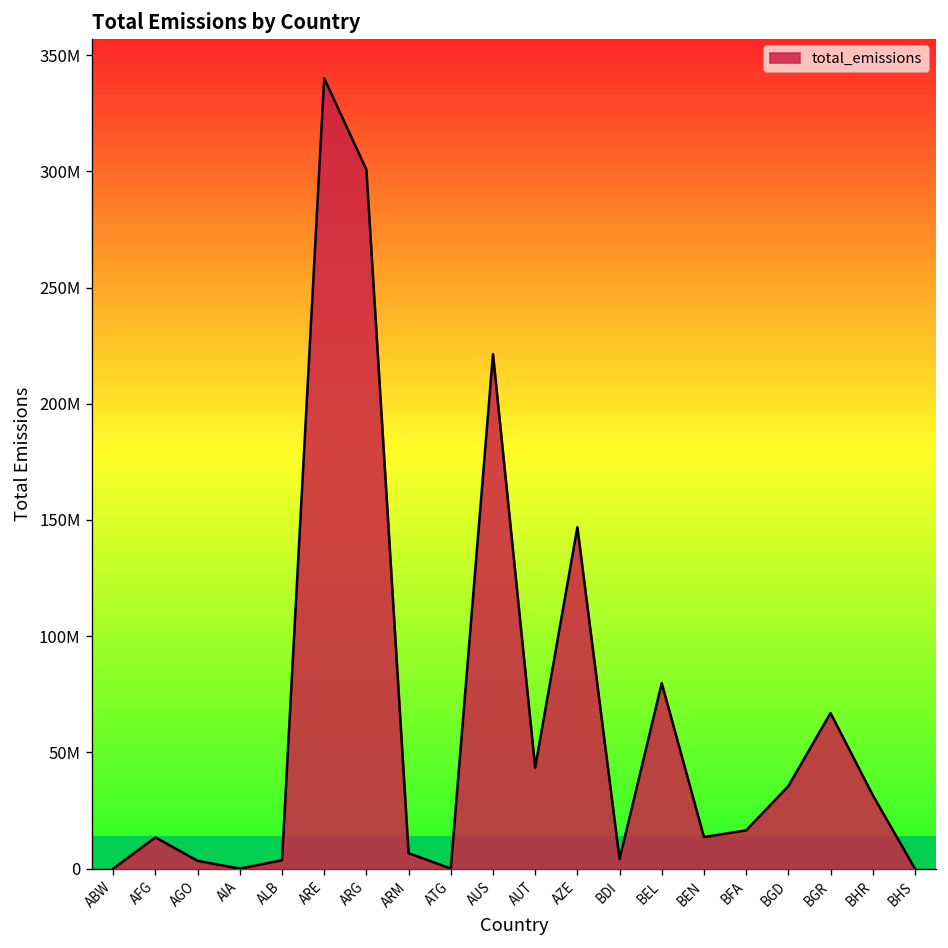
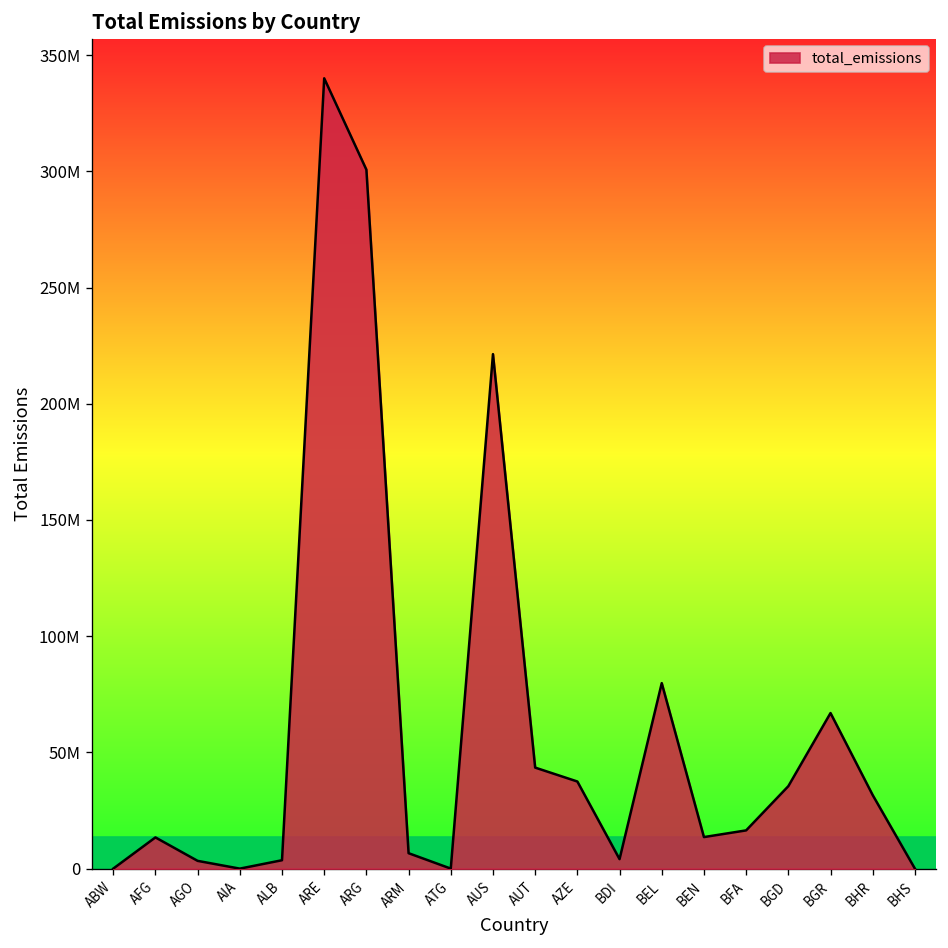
  {
    "ARE": 340000000,
    "ARG": 301000000,
    "AUS": 221000000,
    "AUT": 43000000,
-   "AZE": 147000000,
+   "AZE": 37000000,
    "BEL": 80000000,
    "BFA": 16000000,
    "BGD": 35000000,
    "BGR": 67000000,
    "BHR": 32000000
  }
